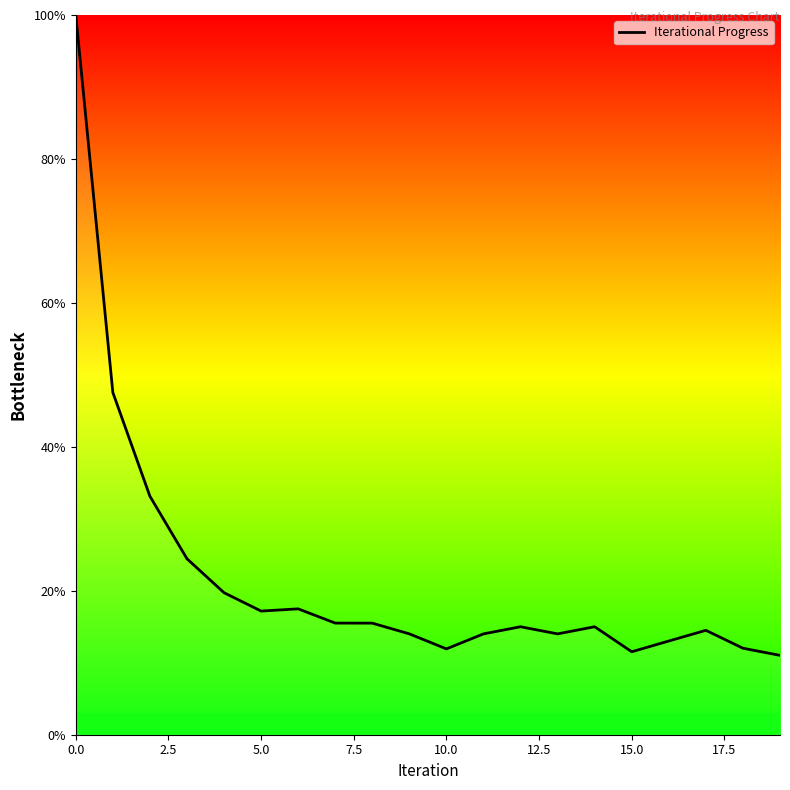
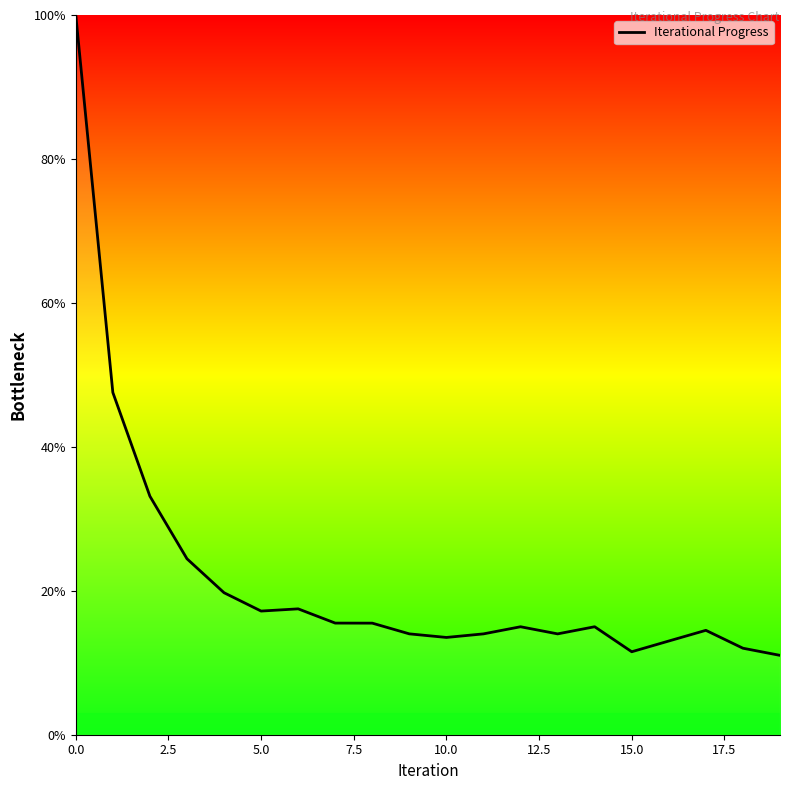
  {
    "0.0": "100%",
    "5.0": "17%",
-   "10.0": "12%",
+   "10.0": "14%",
    "15.0": "12%"
  }
